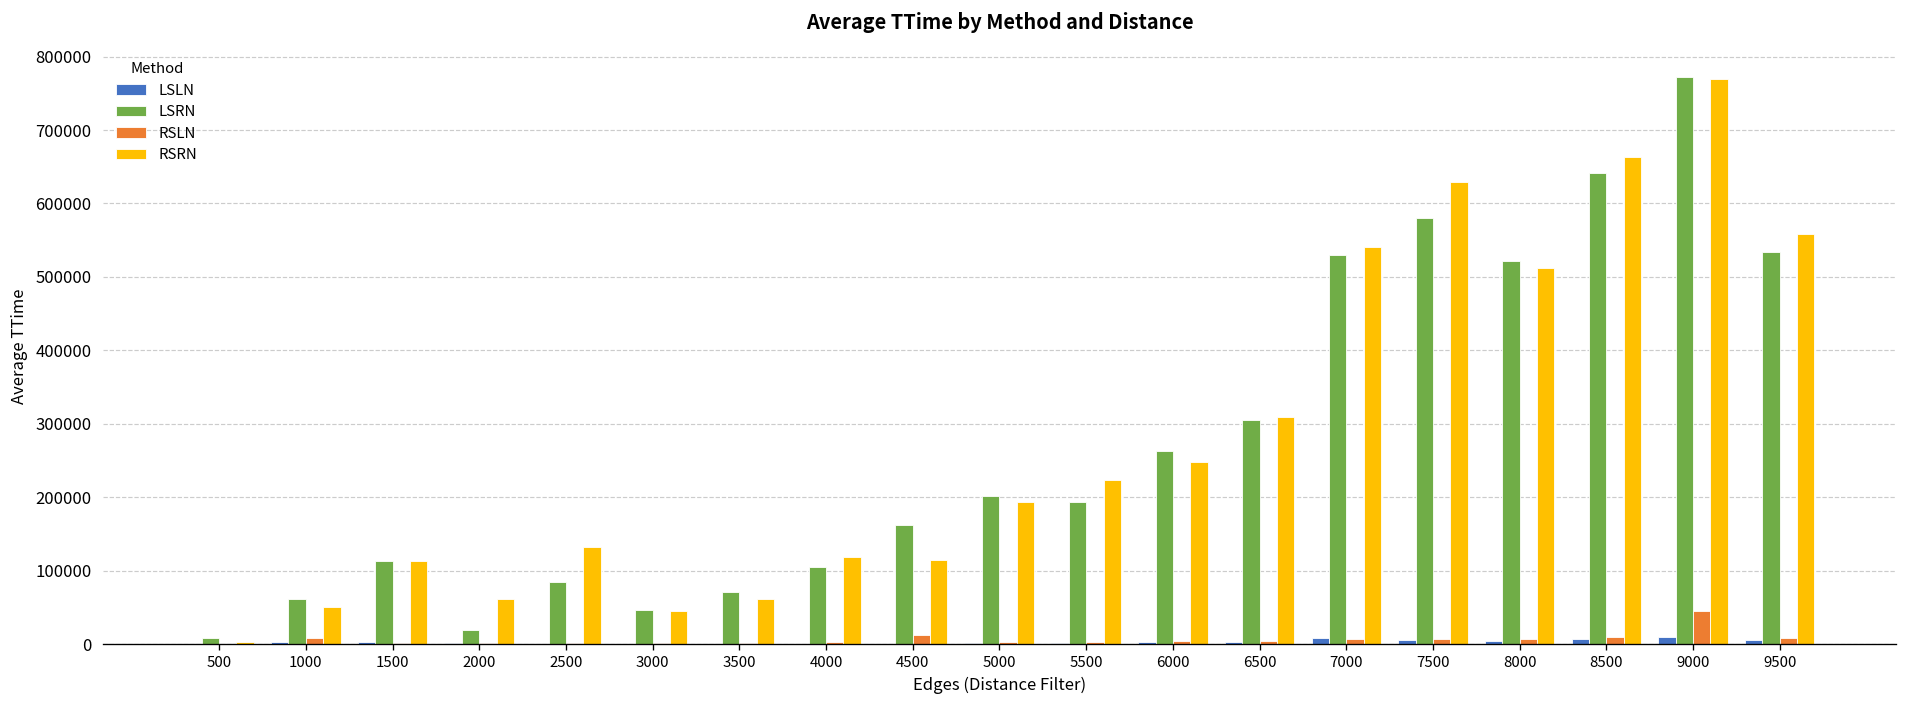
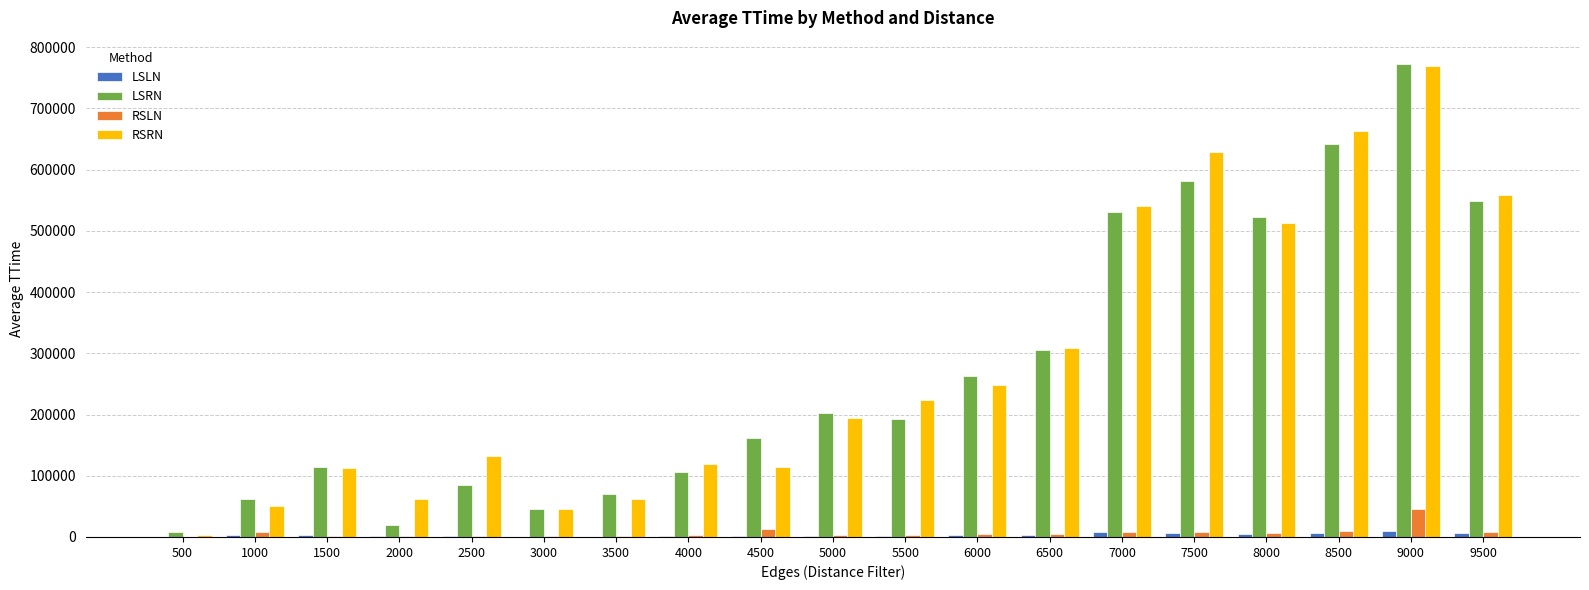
  {
    "LSLN": {
      "7000": 10000,
      "7500": 10000,
      "8000": 0,
      "8500": 10000,
      "9000": 10000,
      "9500": 10000
    },
    "LSRN": {
      "500": 10000,
      "1000": 60000,
      "1500": 110000,
      "2000": 20000,
      "2500": 90000,
      "3000": 50000,
      "3500": 70000,
      "4000": 110000,
      "4500": 160000,
      "5000": 200000,
      "5500": 190000,
      "6000": 260000,
      "6500": 310000,
      "7000": 530000,
      "7500": 580000,
      "8000": 520000,
      "8500": 640000,
      "9000": 770000,
-     "9500": 530000
+     "9500": 550000
    },
    "RSLN": {
      "1000": 10000,
      "4500": 10000,
      "6000": 0,
      "6500": 10000,
      "7000": 10000,
      "7500": 10000,
      "8000": 10000,
      "8500": 10000,
      "9000": 40000,
      "9500": 10000
    },
    "RSRN": {
      "1000": 50000,
      "1500": 110000,
      "2000": 60000,
      "2500": 130000,
      "3000": 50000,
      "3500": 60000,
      "4000": 120000,
      "4500": 110000,
      "5000": 190000,
      "5500": 220000,
      "6000": 250000,
      "6500": 310000,
      "7000": 540000,
      "7500": 630000,
      "8000": 510000,
      "8500": 660000,
      "9000": 770000,
      "9500": 560000
    }
  }
